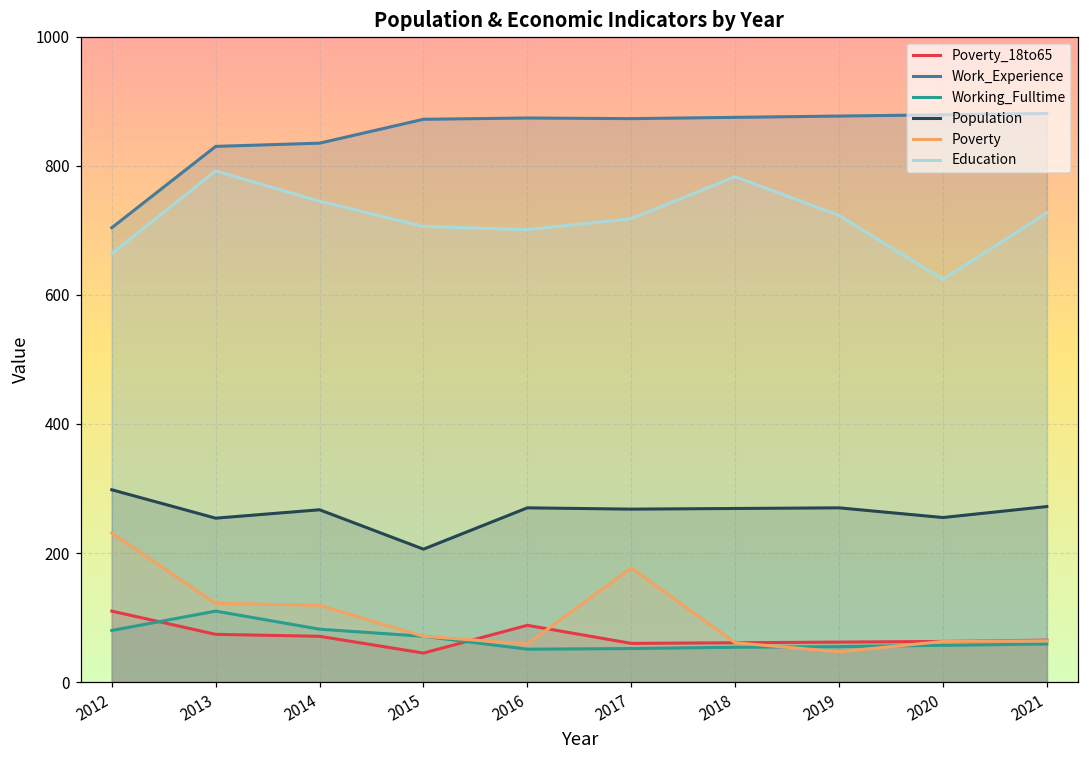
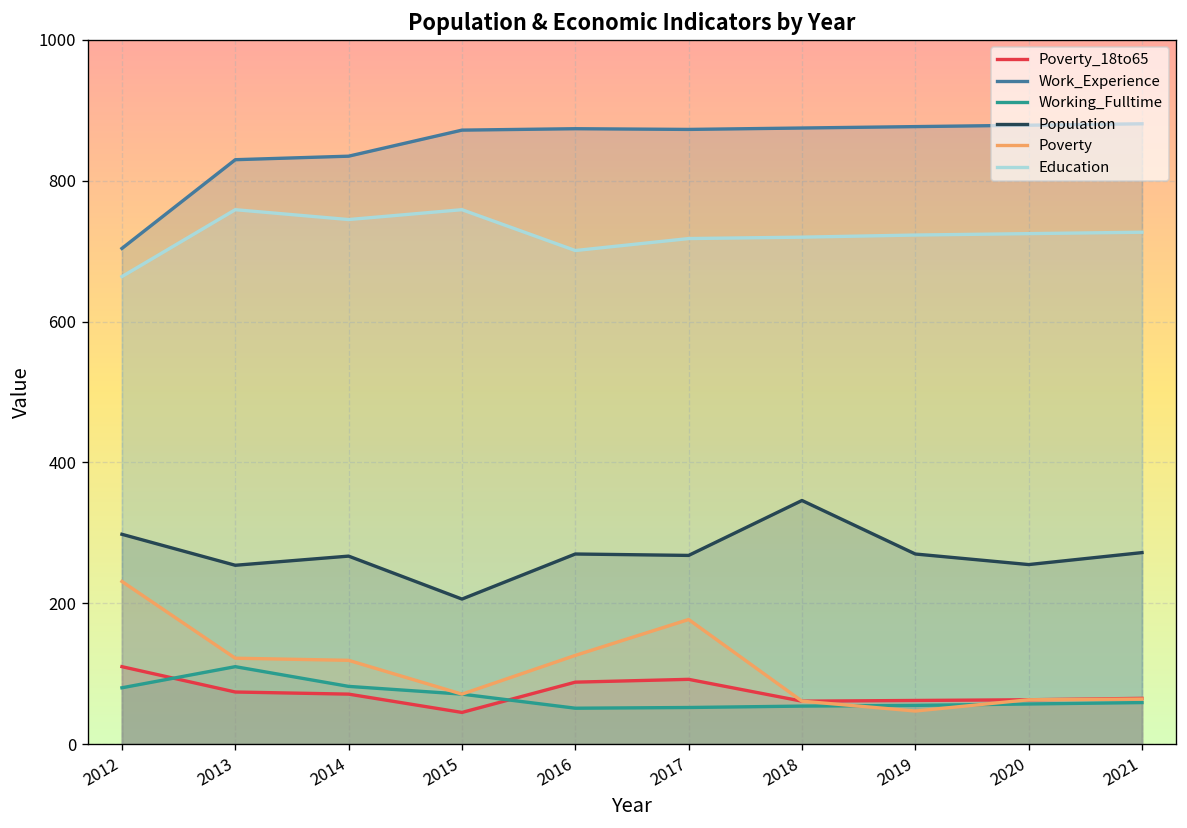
  {
    "Poverty_18to65": {
      "2012": 110,
      "2013": 70,
      "2014": 70,
      "2015": 50,
      "2016": 90,
-     "2017": 60,
+     "2017": 90,
      "2019": 60
    },
    "Population": {
      "2012": 300,
      "2013": 250,
      "2014": 270,
      "2015": 210,
      "2016": 270,
      "2017": 270,
-     "2018": 270,
+     "2018": 350,
      "2019": 270,
      "2020": 260,
      "2021": 270
    },
    "Poverty": {
      "2012": 230,
      "2013": 120,
      "2014": 120,
-     "2016": 60,
+     "2016": 130,
      "2017": 180,
      "2019": 50
    },
    "Education": {
      "2012": 660,
-     "2013": 790,
+     "2013": 760,
      "2014": 750,
-     "2015": 710,
+     "2015": 760,
      "2016": 700,
      "2017": 720,
-     "2018": 780,
+     "2018": 720,
      "2019": 720,
-     "2020": 620,
+     "2020": 730,
      "2021": 730
    }
  }
